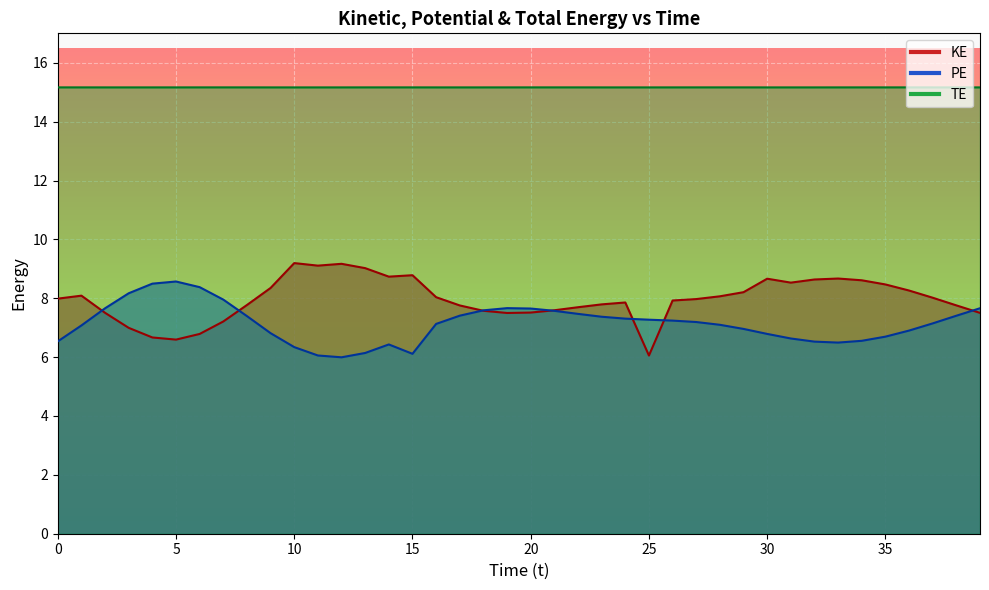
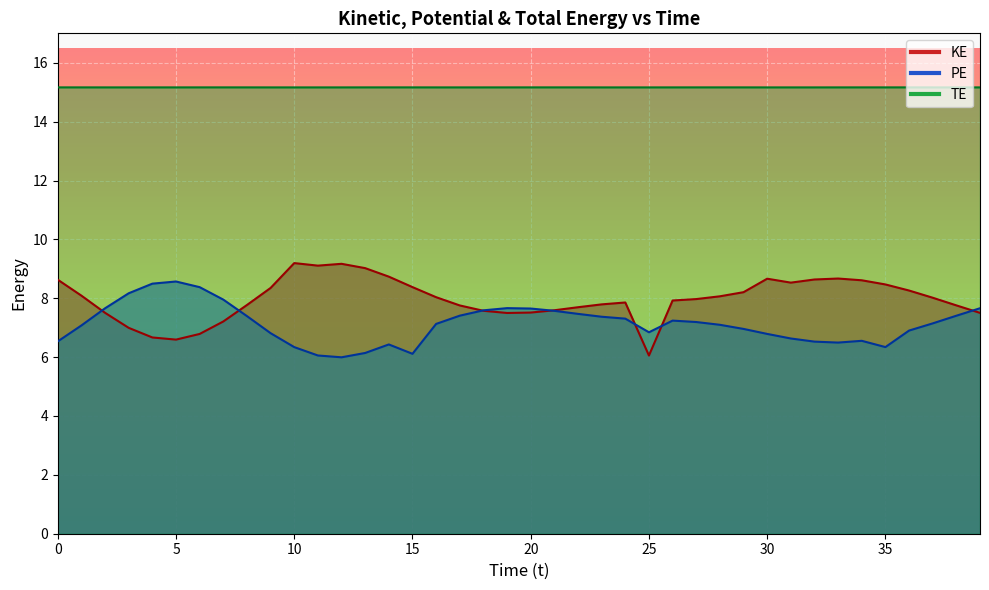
  {
    "KE": {
-     "0": 8.0,
+     "0": 8.6,
      "5": 6.6,
      "10": 9.2,
-     "15": 8.8,
+     "15": 8.4,
      "20": 7.5,
      "25": 6.1,
      "30": 8.7,
      "35": 8.5
    },
    "PE": {
      "0": 6.5,
      "5": 8.6,
      "10": 6.3,
      "15": 6.1,
      "20": 7.7,
-     "25": 7.3,
+     "25": 6.8,
      "30": 6.8,
-     "35": 6.7
+     "35": 6.3
    },
    "TE": {
      "0": 15.2,
      "5": 15.2,
      "10": 15.2,
      "15": 15.2,
      "20": 15.2,
      "25": 15.2,
      "30": 15.2,
      "35": 15.2
    }
  }
